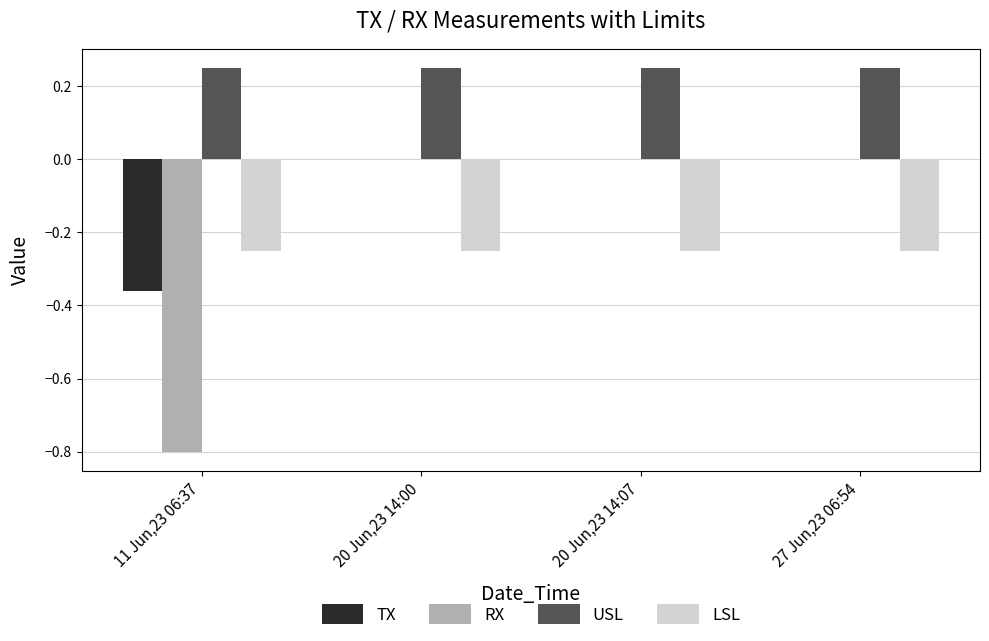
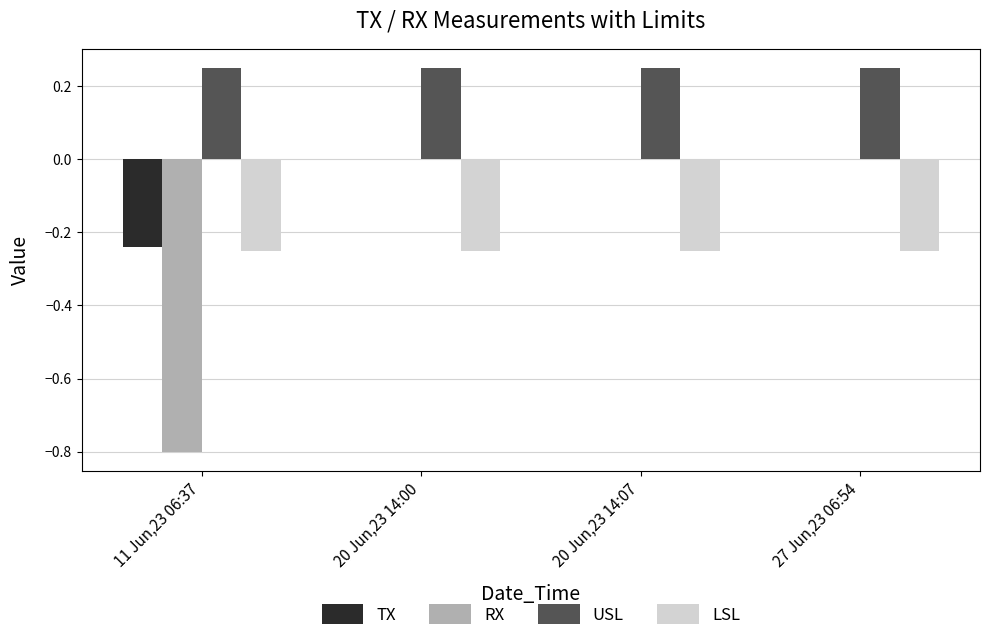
  {
    "TX": {
-     "11 Jun,23 06:37": -0.36,
+     "11 Jun,23 06:37": -0.24,
      "20 Jun,23 14:00": 0.00,
      "20 Jun,23 14:07": 0.00,
      "27 Jun,23 06:54": 0.00
    },
    "RX": {
      "11 Jun,23 06:37": -0.80,
      "20 Jun,23 14:00": 0.00,
      "20 Jun,23 14:07": 0.00,
      "27 Jun,23 06:54": 0.00
    },
    "USL": {
      "11 Jun,23 06:37": 0.25,
      "20 Jun,23 14:00": 0.25,
      "20 Jun,23 14:07": 0.25,
      "27 Jun,23 06:54": 0.25
    },
    "LSL": {
      "11 Jun,23 06:37": -0.25,
      "20 Jun,23 14:00": -0.25,
      "20 Jun,23 14:07": -0.25,
      "27 Jun,23 06:54": -0.25
    }
  }
